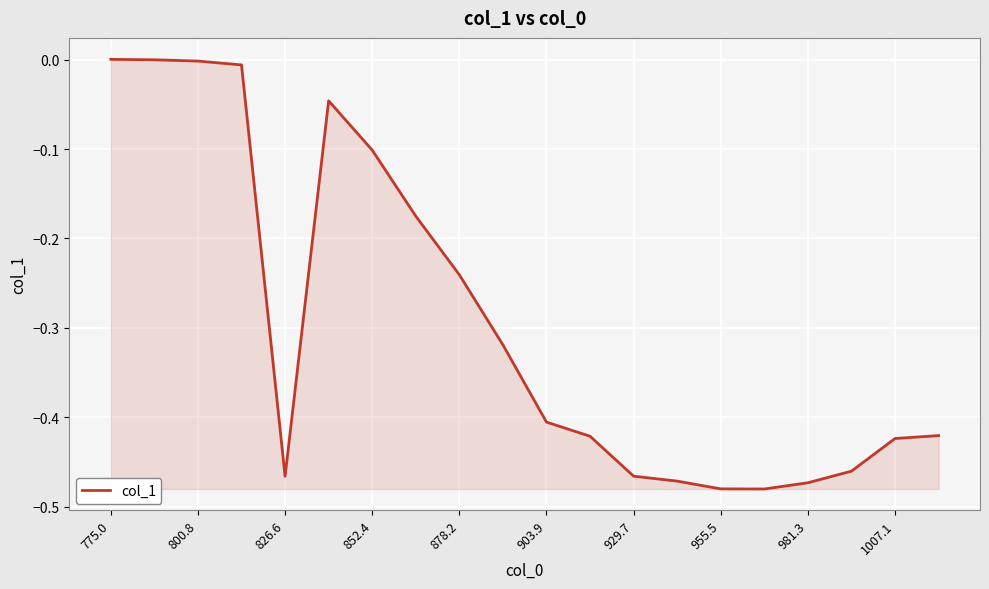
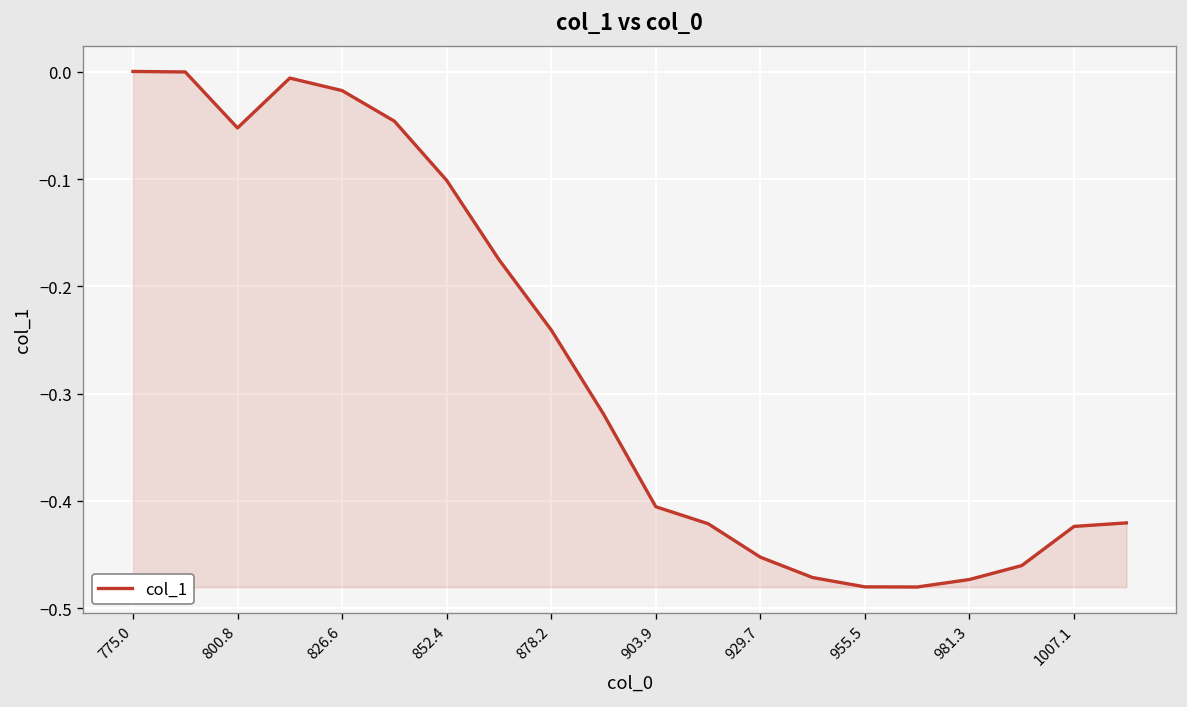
  {
    "775.0": 0.00,
-   "800.8": 0.00,
-   "826.6": -0.47,
+   "800.8": -0.05,
+   "826.6": -0.02,
    "852.4": -0.10,
    "878.2": -0.24,
    "903.9": -0.41,
-   "929.7": -0.47,
+   "929.7": -0.45,
    "955.5": -0.48,
    "981.3": -0.47,
    "1007.1": -0.42
  }
